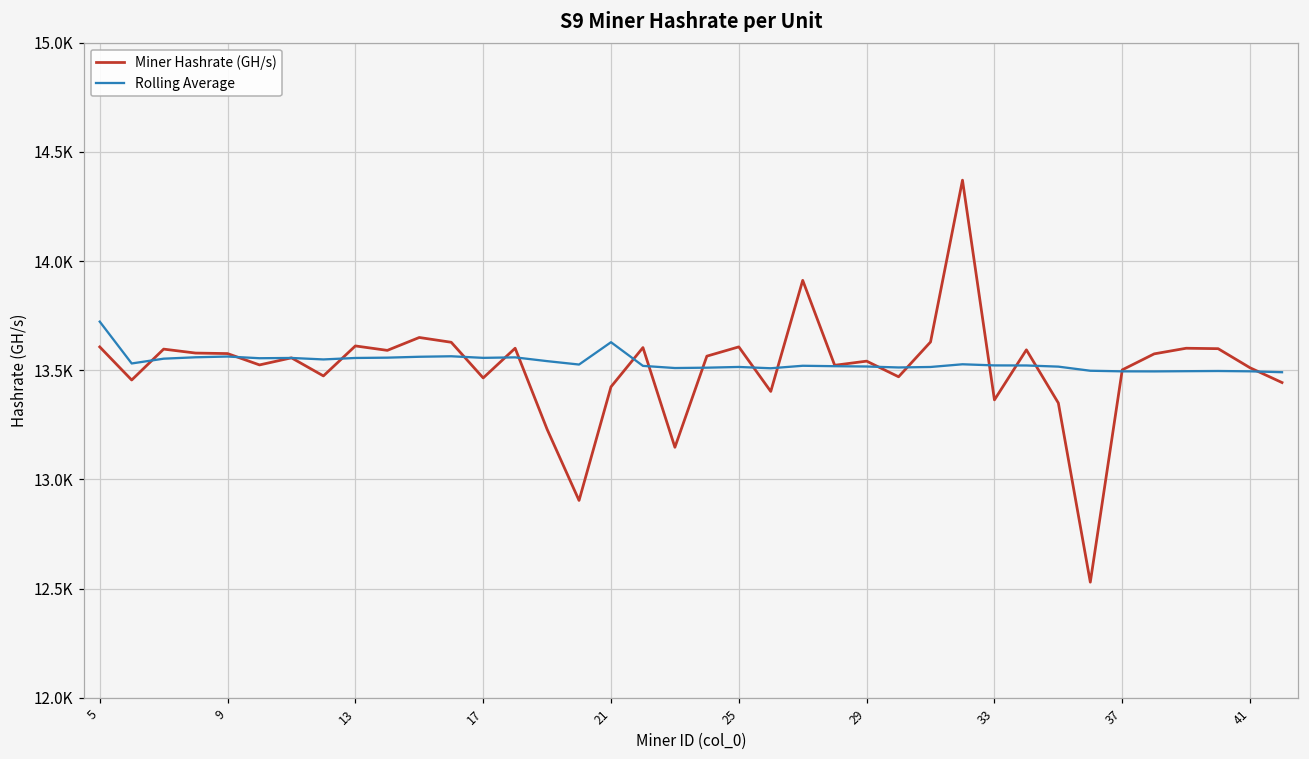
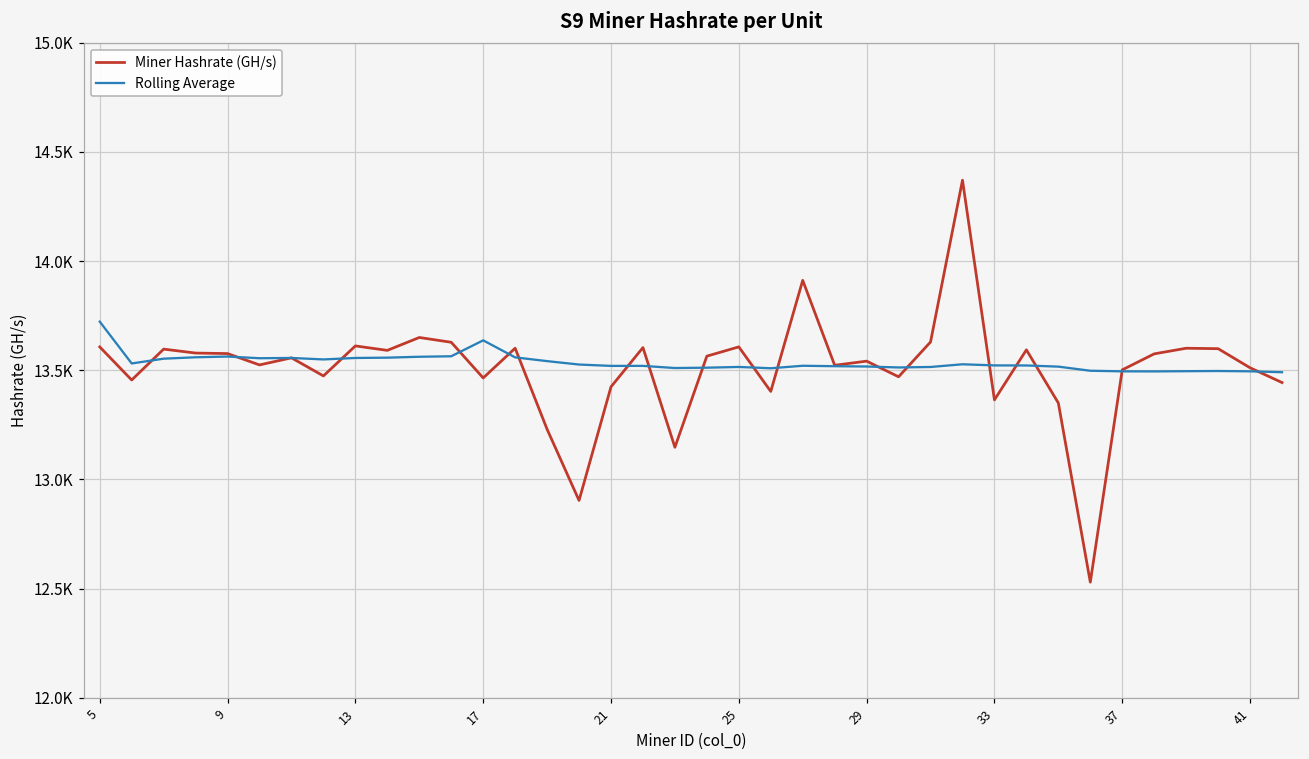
  {
    "Miner Hashrate (GH/s)": {
      "5": 13610,
      "9": 13580,
      "13": 13610,
      "17": 13460,
      "21": 13420,
      "25": 13610,
      "29": 13540,
      "33": 13360,
      "41": 13510
    },
    "Rolling Average": {
      "5": 13720,
      "9": 13560,
      "13": 13560,
-     "17": 13560,
-     "21": 13630,
+     "17": 13640,
+     "21": 13520,
      "25": 13510,
      "29": 13520,
      "33": 13520,
      "41": 13490
    }
  }
